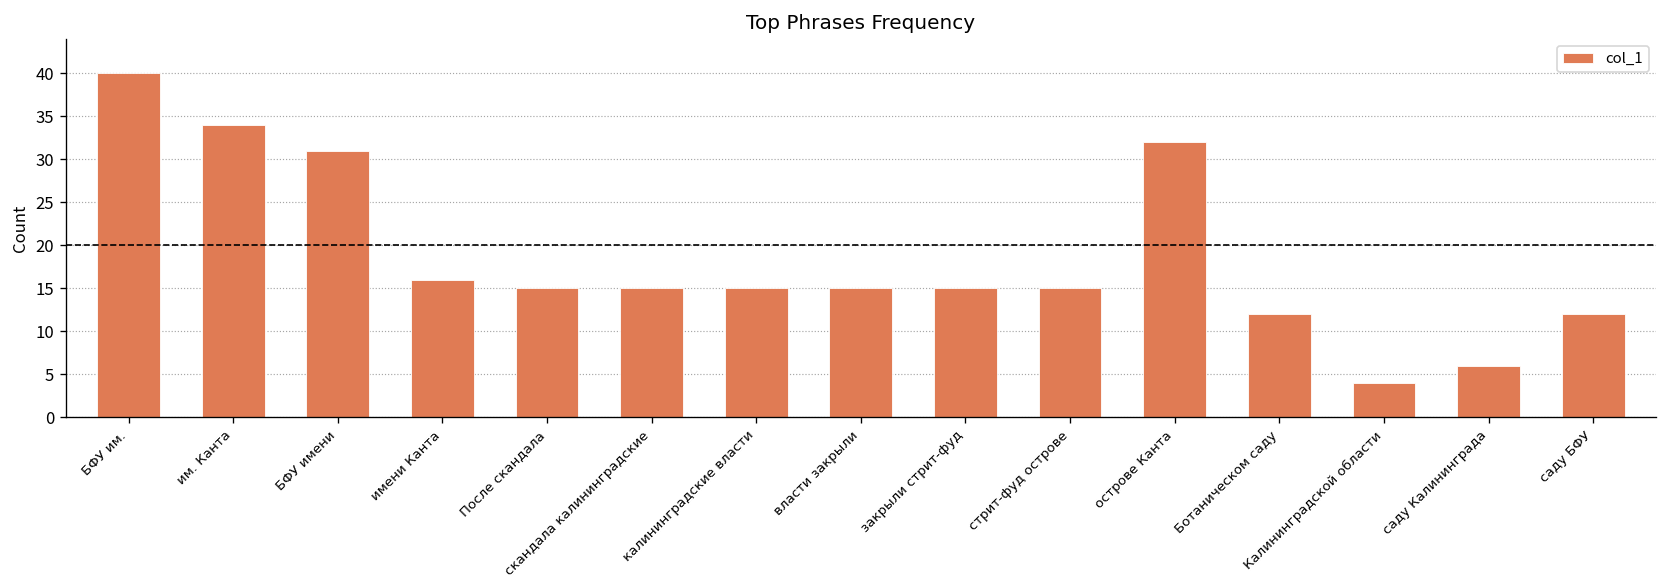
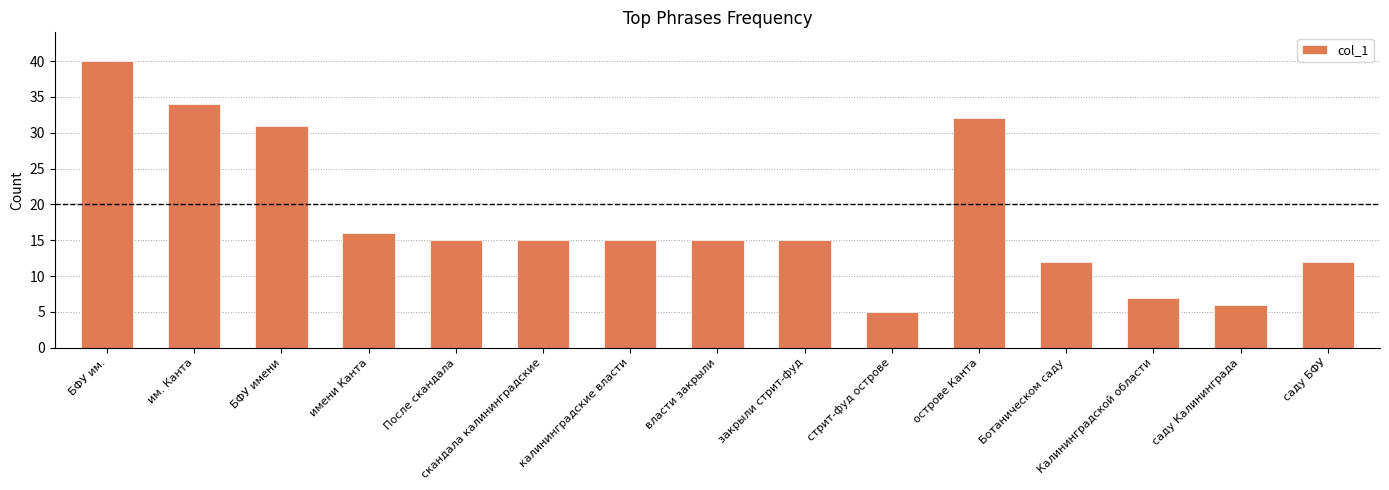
  {
    "БФУ им.": 40,
    "им. Канта": 34,
    "БФУ имени": 31,
    "имени Канта": 16,
    "После скандала": 15,
    "скандала калининградские": 15,
    "калининградские власти": 15,
    "власти закрыли": 15,
    "закрыли стрит-фуд": 15,
-   "стрит-фуд острове": 15,
+   "стрит-фуд острове": 5,
    "острове Канта": 32,
    "Ботаническом саду": 12,
-   "Калининградской области": 4,
+   "Калининградской области": 7,
    "саду Калининграда": 6,
    "саду БФУ": 12
  }
